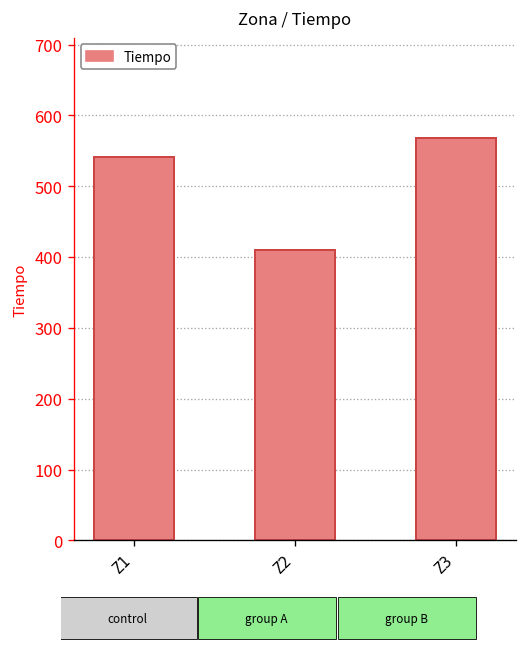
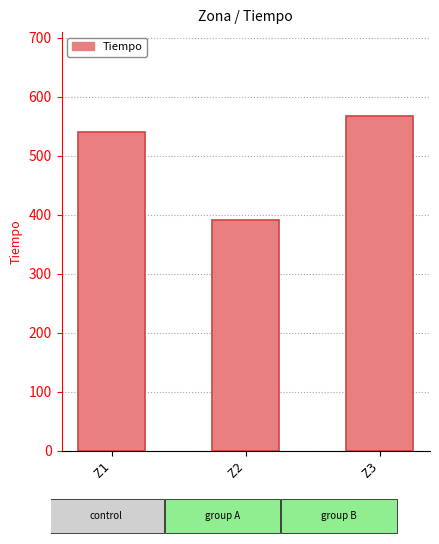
  {
    "Z1": 540,
-   "Z2": 410,
+   "Z2": 390,
    "Z3": 570
  }
